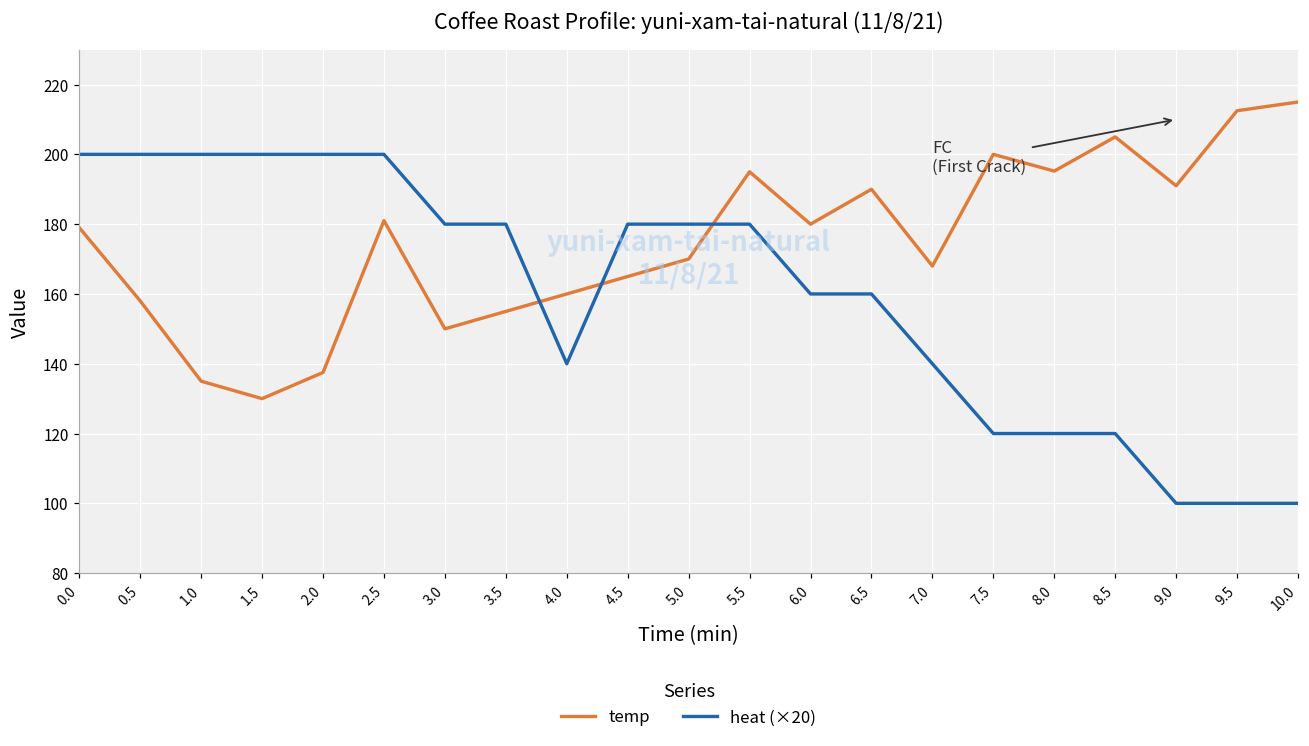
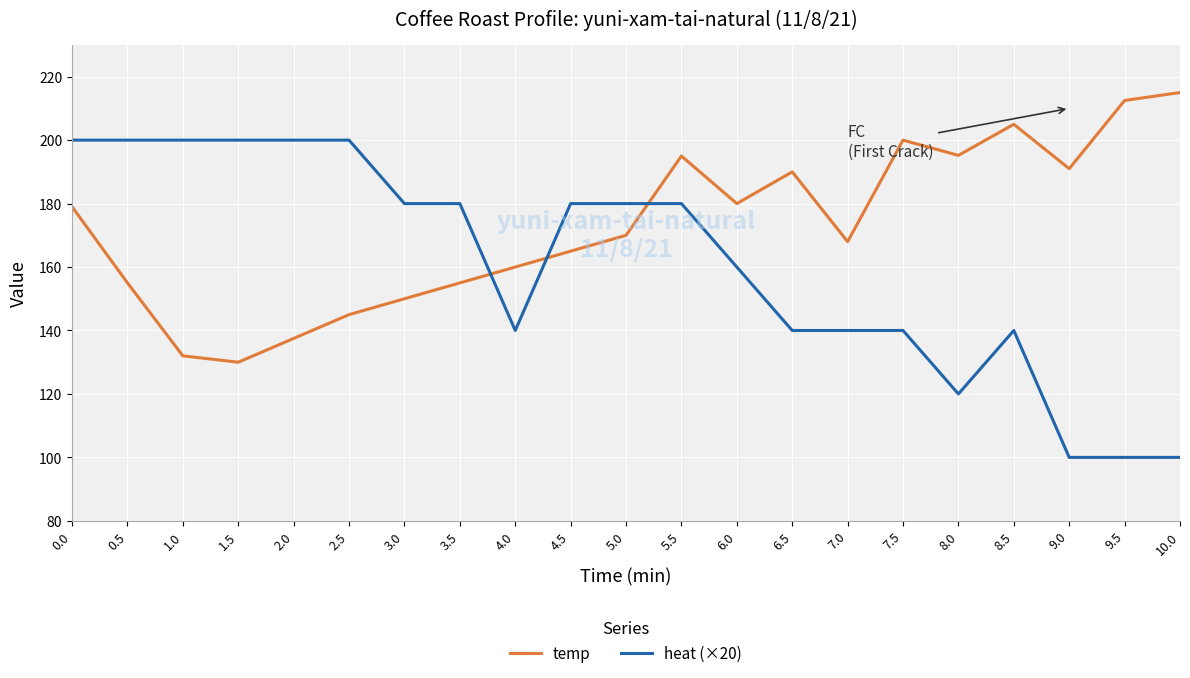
  {
    "temp": {
      "0.0": 179,
-     "0.5": 158,
-     "1.0": 135,
+     "0.5": 155,
+     "1.0": 132,
      "1.5": 130,
      "2.0": 138,
-     "2.5": 181,
+     "2.5": 145,
      "3.0": 150,
      "3.5": 155,
      "4.0": 160,
      "5.5": 195,
      "6.0": 180,
      "6.5": 190,
      "7.0": 168,
      "7.5": 200,
      "8.0": 195,
      "8.5": 205,
      "9.0": 191,
      "9.5": 213,
      "10.0": 215
    },
    "heat (×20)": {
      "0.0": 200,
      "0.5": 200,
      "1.0": 200,
      "1.5": 200,
      "2.0": 200,
      "2.5": 200,
      "3.0": 180,
      "3.5": 180,
      "4.0": 140,
      "4.5": 180,
      "5.0": 180,
      "5.5": 180,
      "6.0": 160,
-     "6.5": 160,
+     "6.5": 140,
      "7.0": 140,
-     "7.5": 120,
+     "7.5": 140,
      "8.0": 120,
-     "8.5": 120,
+     "8.5": 140,
      "9.0": 100,
      "9.5": 100,
      "10.0": 100
    }
  }
